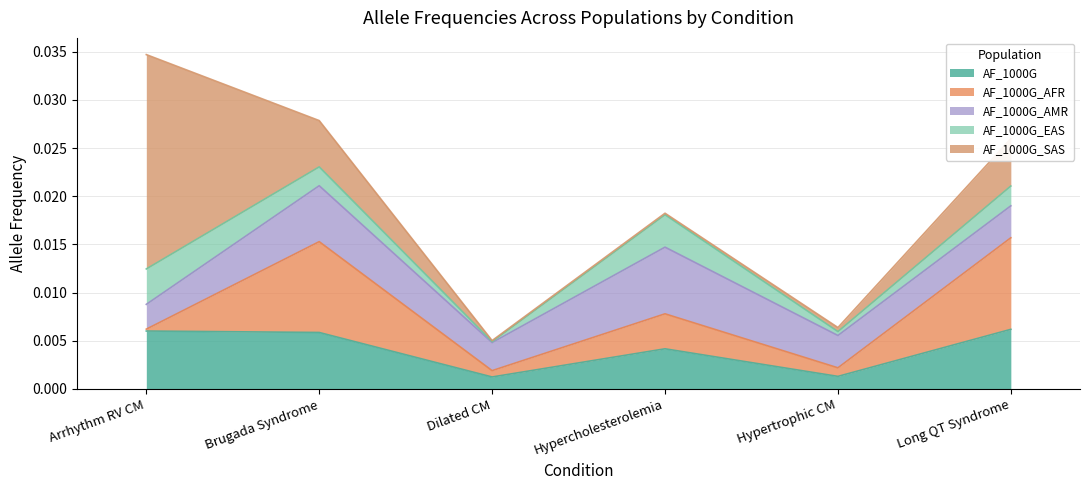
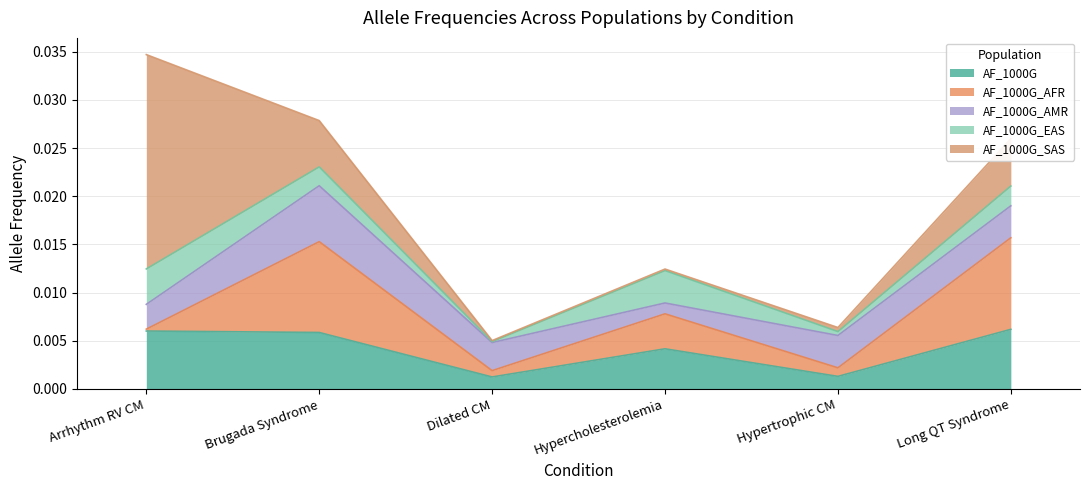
  {
    "AF_1000G_AMR": {
      "Arrhythm RV CM": 0.003,
      "Brugada Syndrome": 0.006,
-     "Hypercholesterolemia": 0.007,
+     "Hypercholesterolemia": 0.001,
      "Hypertrophic CM": 0.003,
      "Long QT Syndrome": 0.003
    }
  }
